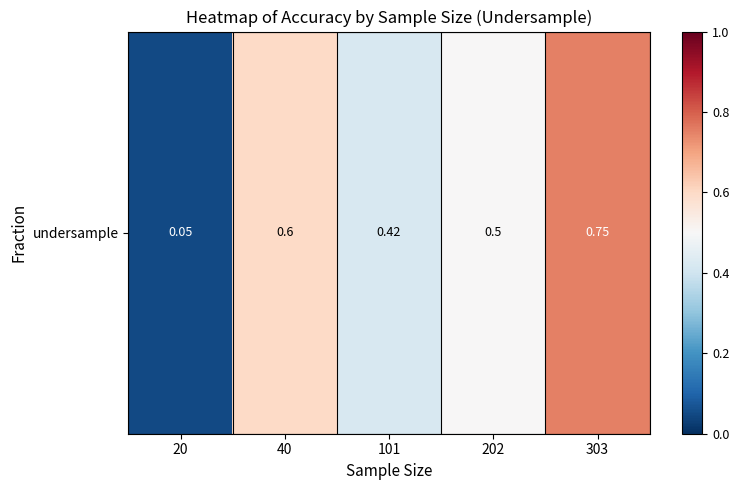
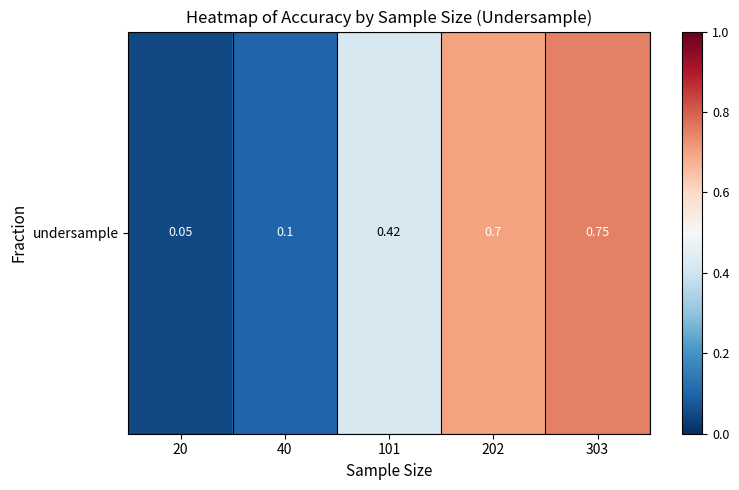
  {
    "undersample": {
      "20": 0.05,
-     "40": 0.6,
+     "40": 0.1,
      "101": 0.42,
-     "202": 0.5,
+     "202": 0.7,
      "303": 0.75
    }
  }
